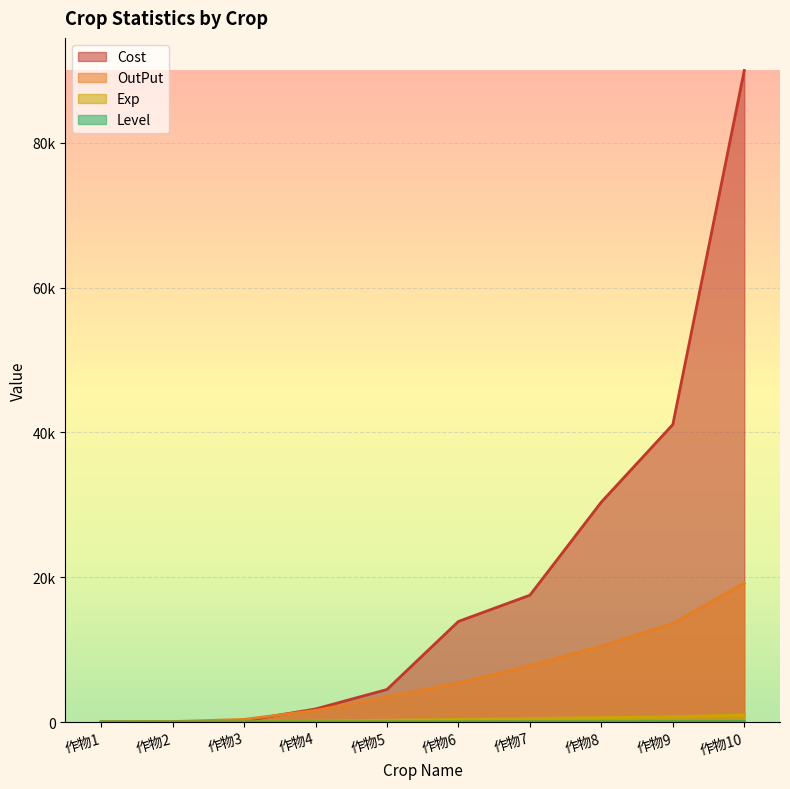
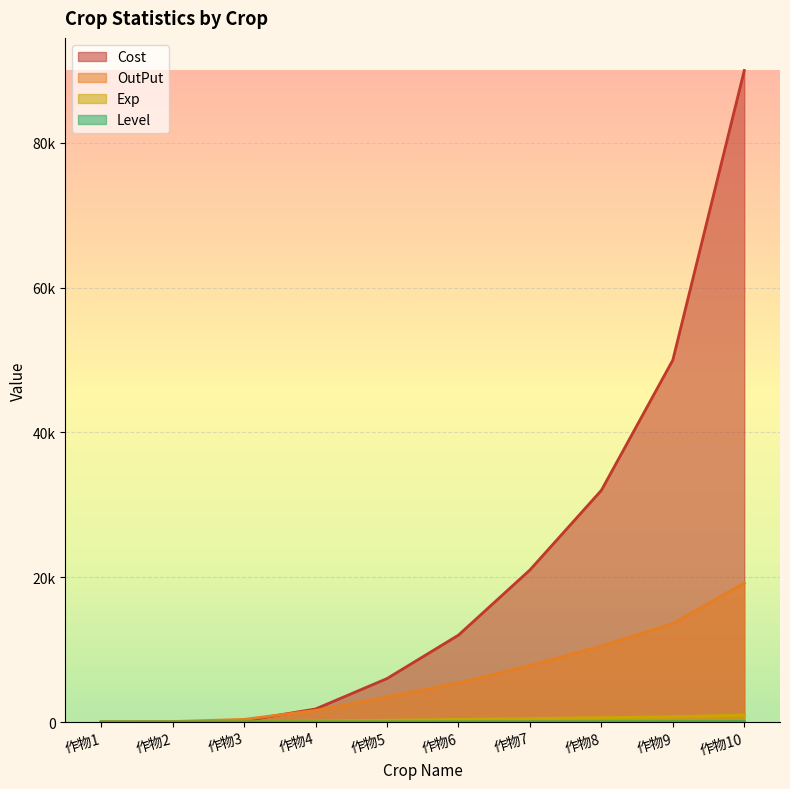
  {
    "Cost": {
-     "作物5": 4000,
-     "作物6": 14000,
-     "作物7": 18000,
-     "作物8": 30000,
-     "作物9": 41000,
+     "作物5": 6000,
+     "作物6": 12000,
+     "作物7": 21000,
+     "作物8": 32000,
+     "作物9": 50000,
      "作物10": 90000
    },
    "Level": {
      "作物7": 0,
      "作物8": 0,
      "作物9": 0,
      "作物10": 0
    }
  }
